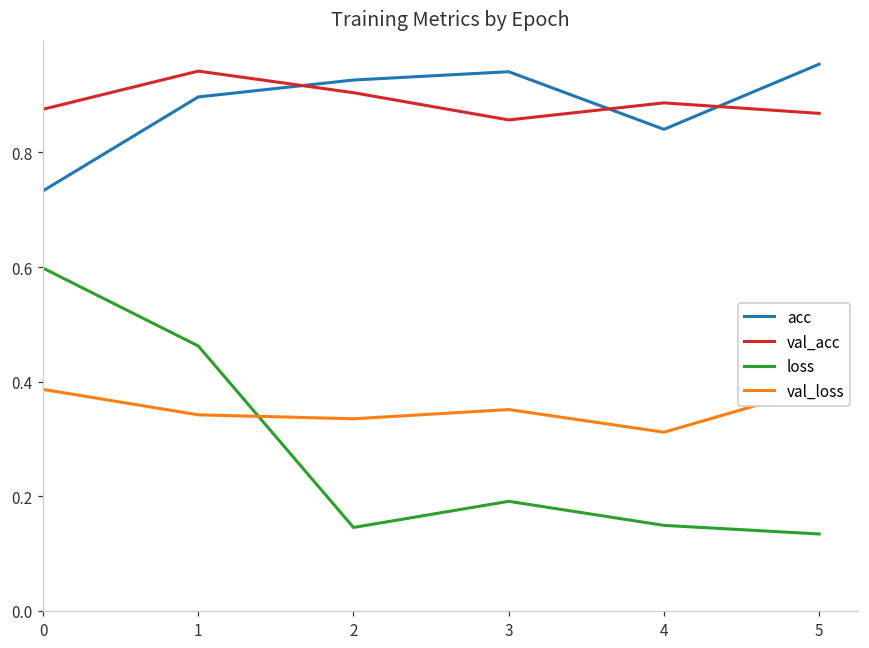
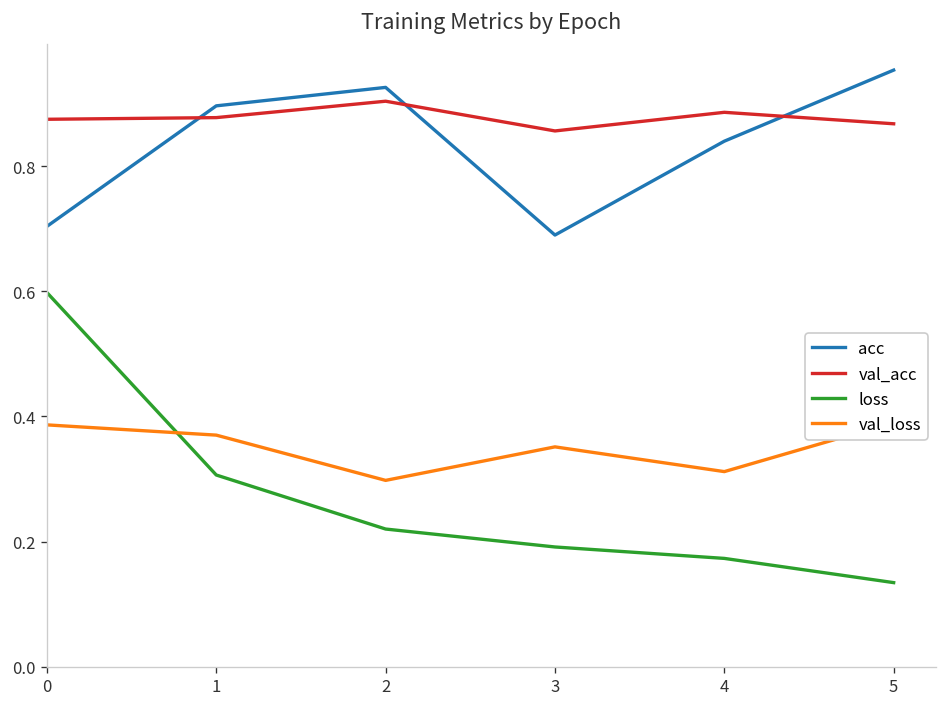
  {
    "acc": {
-     "0": 0.73,
+     "0": 0.70,
      "1": 0.90,
      "2": 0.93,
-     "3": 0.94,
+     "3": 0.69,
      "4": 0.84,
      "5": 0.95
    },
    "val_acc": {
      "0": 0.88,
-     "1": 0.94,
+     "1": 0.88,
      "2": 0.90,
      "3": 0.86,
      "4": 0.89,
      "5": 0.87
    },
    "loss": {
      "0": 0.60,
-     "1": 0.46,
-     "2": 0.15,
+     "1": 0.31,
+     "2": 0.22,
      "3": 0.19,
-     "4": 0.15,
+     "4": 0.17,
      "5": 0.13
    },
    "val_loss": {
      "0": 0.39,
-     "1": 0.34,
-     "2": 0.34,
+     "1": 0.37,
+     "2": 0.30,
      "3": 0.35,
      "4": 0.31
    }
  }
